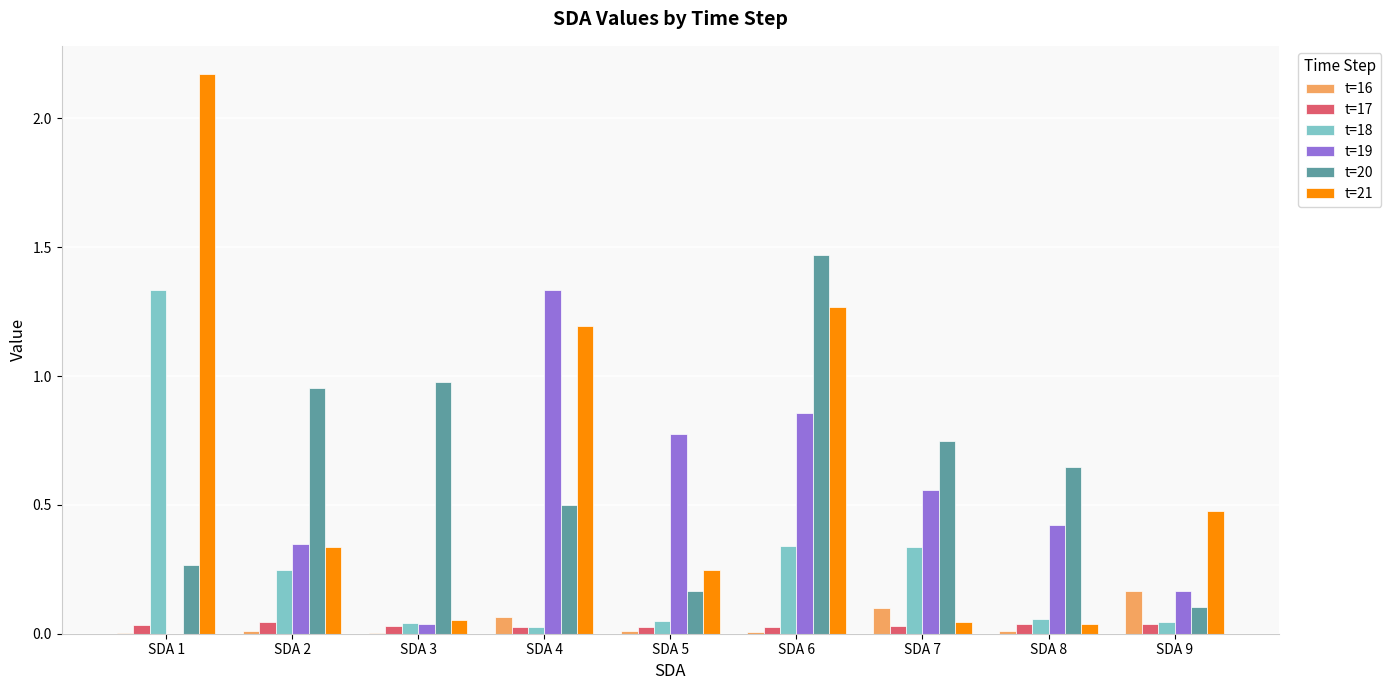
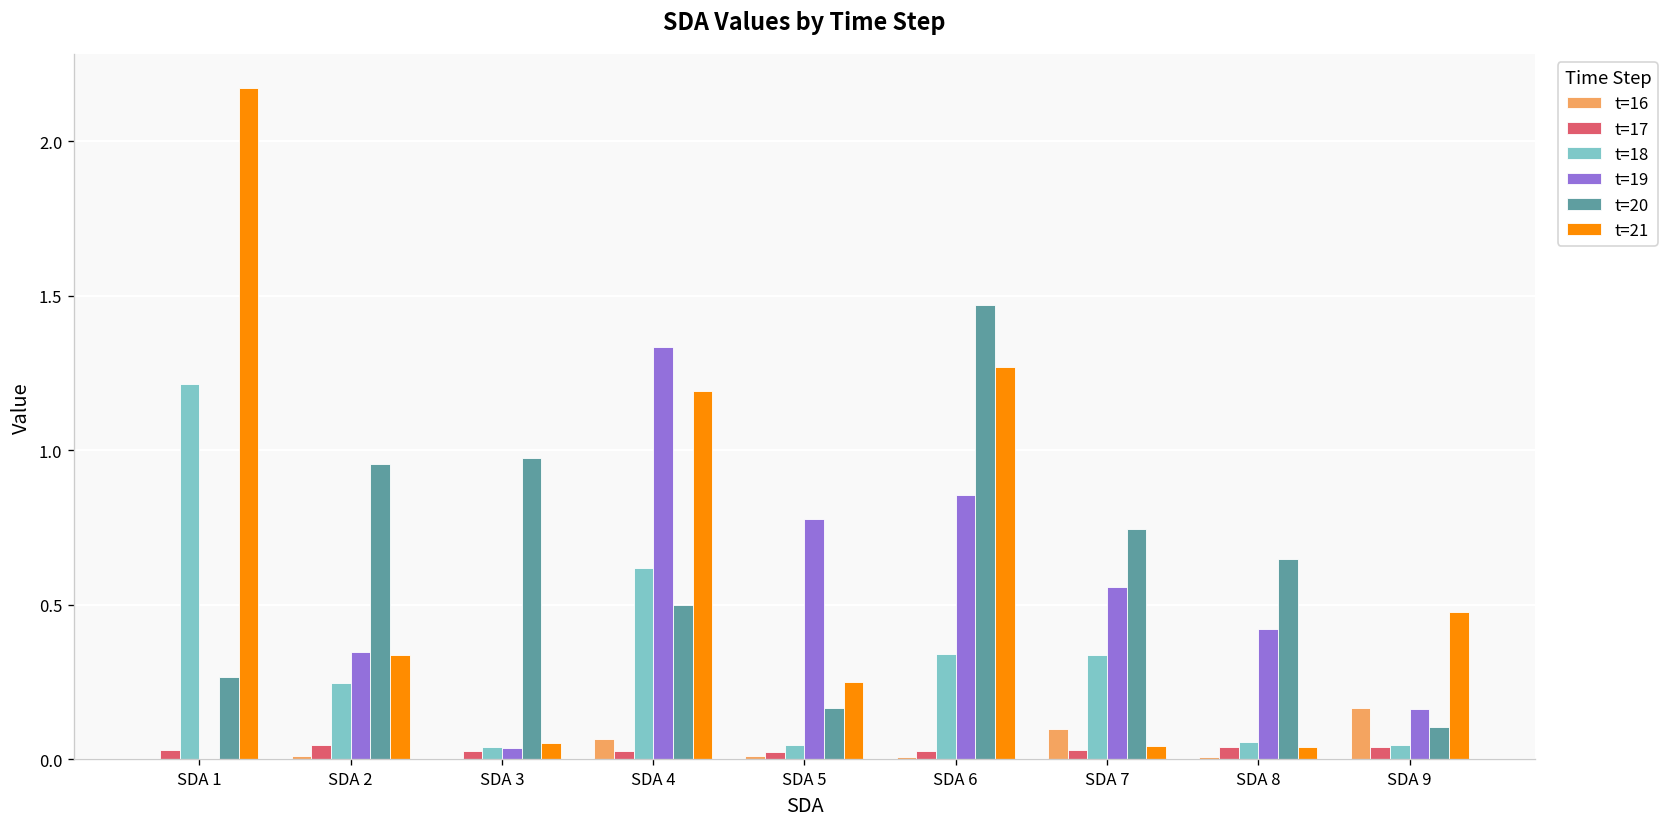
  {
    "t=16": {
      "SDA 2": 0.01,
      "SDA 4": 0.07,
      "SDA 5": 0.01,
      "SDA 7": 0.10,
      "SDA 9": 0.17
    },
    "t=17": {
      "SDA 1": 0.03,
      "SDA 2": 0.05,
      "SDA 3": 0.03,
      "SDA 4": 0.03,
      "SDA 5": 0.02,
      "SDA 6": 0.03,
      "SDA 7": 0.03,
      "SDA 8": 0.04,
      "SDA 9": 0.04
    },
    "t=18": {
-     "SDA 1": 1.33,
+     "SDA 1": 1.21,
      "SDA 2": 0.25,
      "SDA 3": 0.04,
-     "SDA 4": 0.03,
+     "SDA 4": 0.62,
      "SDA 5": 0.05,
      "SDA 6": 0.34,
      "SDA 7": 0.34,
      "SDA 8": 0.06,
      "SDA 9": 0.05
    },
    "t=19": {
      "SDA 1": 0.00,
      "SDA 2": 0.35,
      "SDA 3": 0.04,
      "SDA 4": 1.33,
      "SDA 5": 0.78,
      "SDA 6": 0.86,
      "SDA 7": 0.56,
      "SDA 8": 0.42,
      "SDA 9": 0.16
    },
    "t=20": {
      "SDA 1": 0.27,
      "SDA 2": 0.95,
      "SDA 3": 0.98,
      "SDA 4": 0.50,
      "SDA 5": 0.17,
      "SDA 6": 1.47,
      "SDA 7": 0.75,
      "SDA 8": 0.65,
      "SDA 9": 0.11
    },
    "t=21": {
      "SDA 1": 2.17,
      "SDA 2": 0.34,
      "SDA 3": 0.05,
      "SDA 4": 1.19,
      "SDA 5": 0.25,
      "SDA 6": 1.27,
      "SDA 7": 0.04,
      "SDA 8": 0.04,
      "SDA 9": 0.48
    }
  }
